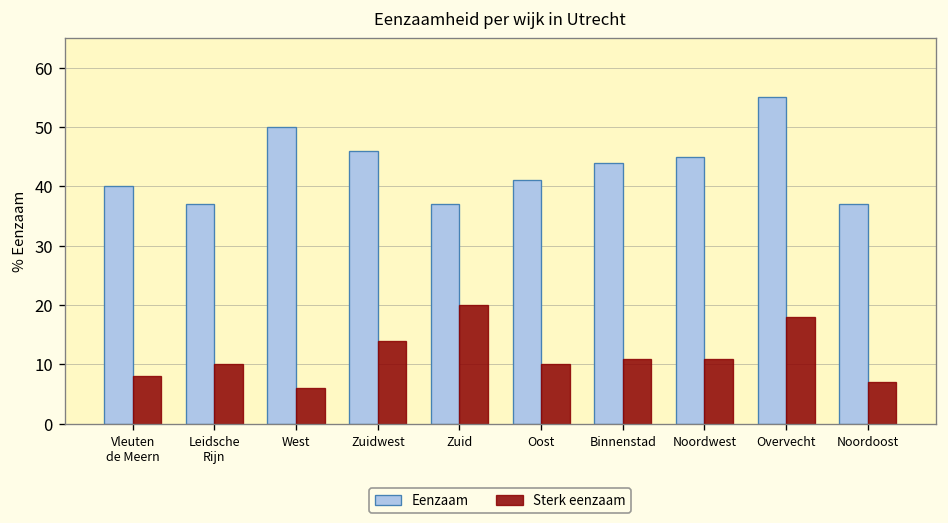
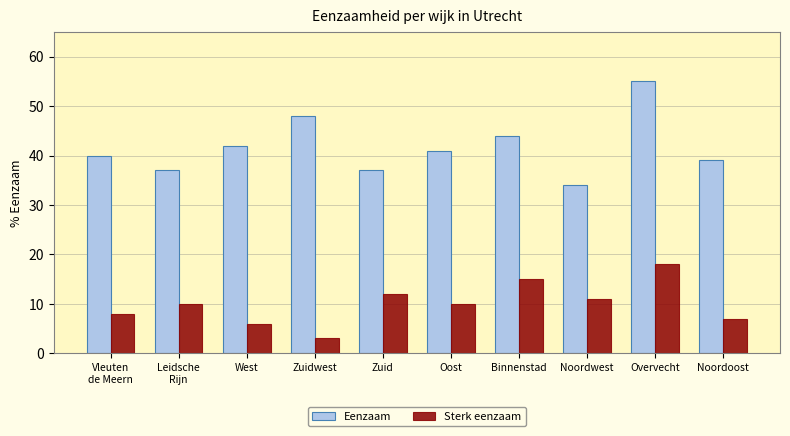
  {
    "Eenzaam": {
      "Vleuten de Meern": 40,
      "Leidsche Rijn": 37,
-     "West": 50,
-     "Zuidwest": 46,
+     "West": 42,
+     "Zuidwest": 48,
      "Zuid": 37,
      "Oost": 41,
      "Binnenstad": 44,
-     "Noordwest": 45,
+     "Noordwest": 34,
      "Overvecht": 55,
-     "Noordoost": 37
+     "Noordoost": 39
    },
    "Sterk eenzaam": {
      "Vleuten de Meern": 8,
      "Leidsche Rijn": 10,
      "West": 6,
-     "Zuidwest": 14,
-     "Zuid": 20,
+     "Zuidwest": 3,
+     "Zuid": 12,
      "Oost": 10,
-     "Binnenstad": 11,
+     "Binnenstad": 15,
      "Noordwest": 11,
      "Overvecht": 18,
      "Noordoost": 7
    }
  }
